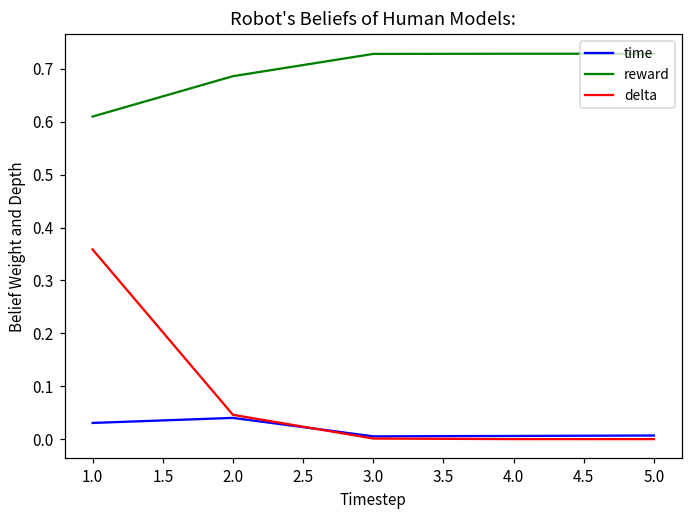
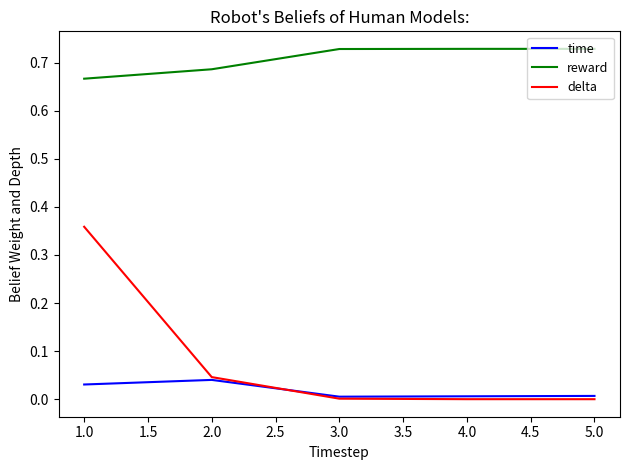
  {
    "time": {
      "1.0": 0.03,
      "2.0": 0.04,
      "4.0": 0.01,
      "5.0": 0.01
    },
    "reward": {
-     "1.0": 0.61,
+     "1.0": 0.67,
      "2.0": 0.69,
      "3.0": 0.73,
      "4.0": 0.73
    },
    "delta": {
      "1.0": 0.36,
      "2.0": 0.05,
      "4.0": 0.00,
      "5.0": 0.00
    }
  }
